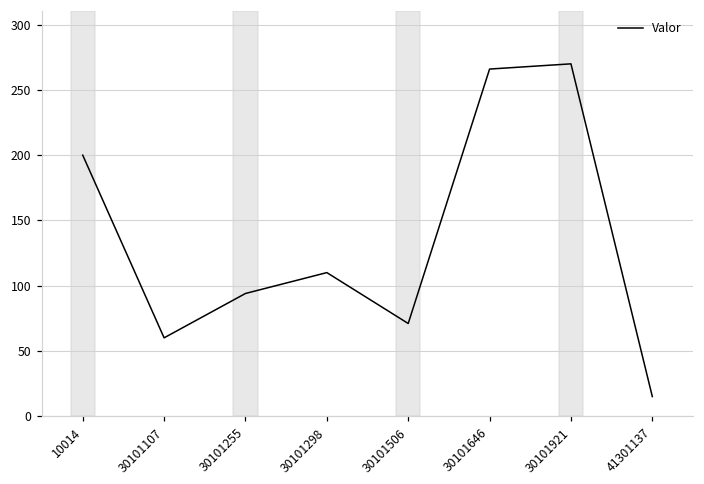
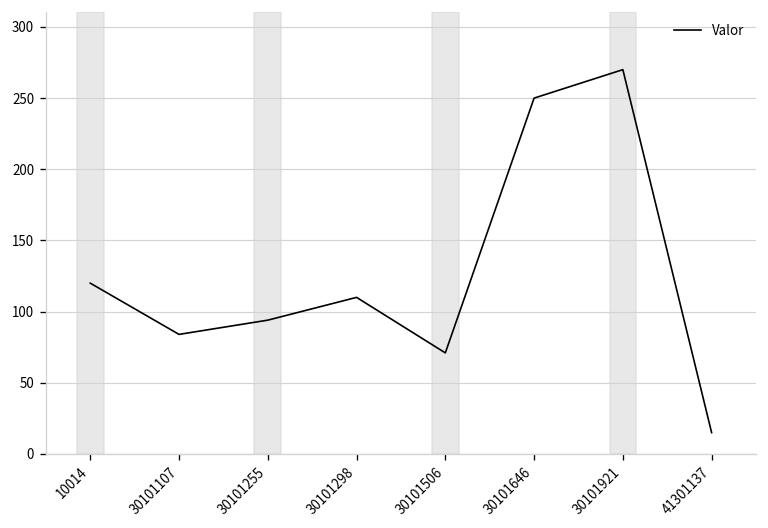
  {
-   "10014": 200,
-   "30101107": 60,
+   "10014": 120,
+   "30101107": 84,
    "30101255": 94,
    "30101298": 110,
    "30101506": 71,
-   "30101646": 266,
+   "30101646": 250,
    "30101921": 270,
    "41301137": 15
  }
